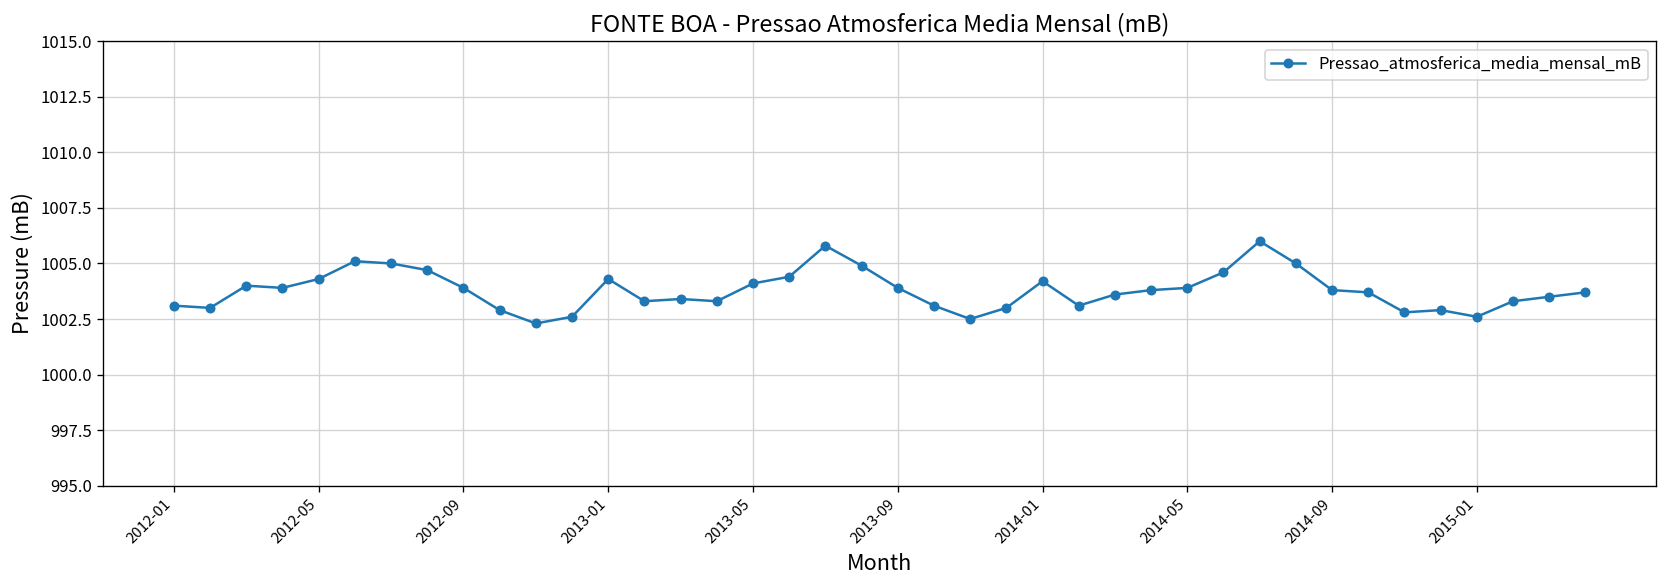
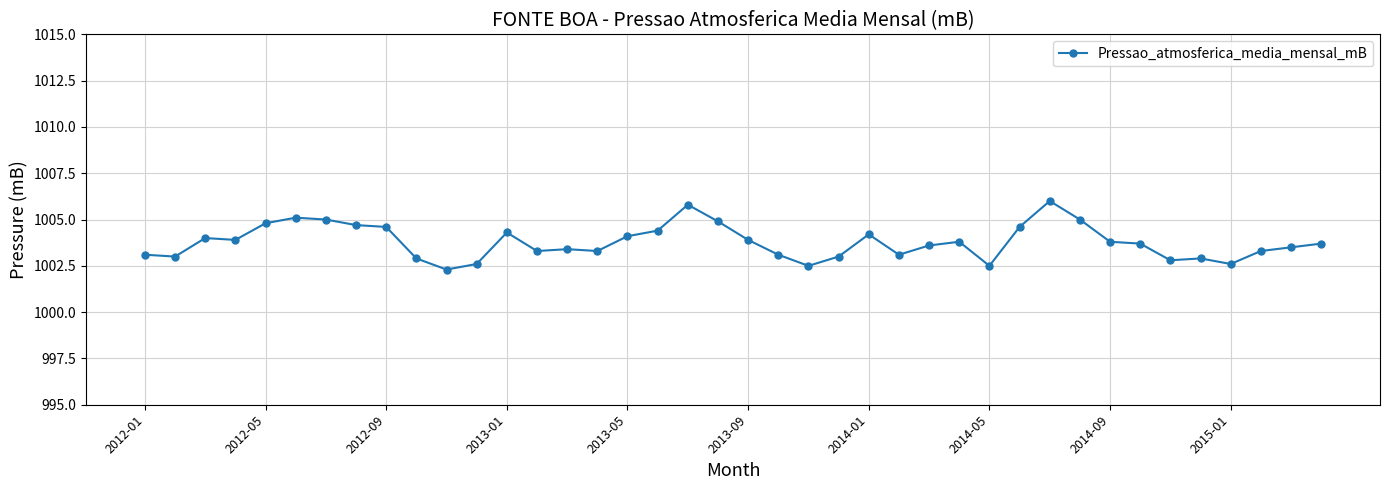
  {
    "2012-01": 1003.1,
-   "2012-05": 1004.3,
-   "2012-09": 1003.9,
+   "2012-05": 1004.8,
+   "2012-09": 1004.6,
    "2013-01": 1004.3,
    "2013-05": 1004.1,
    "2013-09": 1003.9,
    "2014-01": 1004.2,
-   "2014-05": 1003.9,
+   "2014-05": 1002.5,
    "2014-09": 1003.8,
    "2015-01": 1002.6
  }
